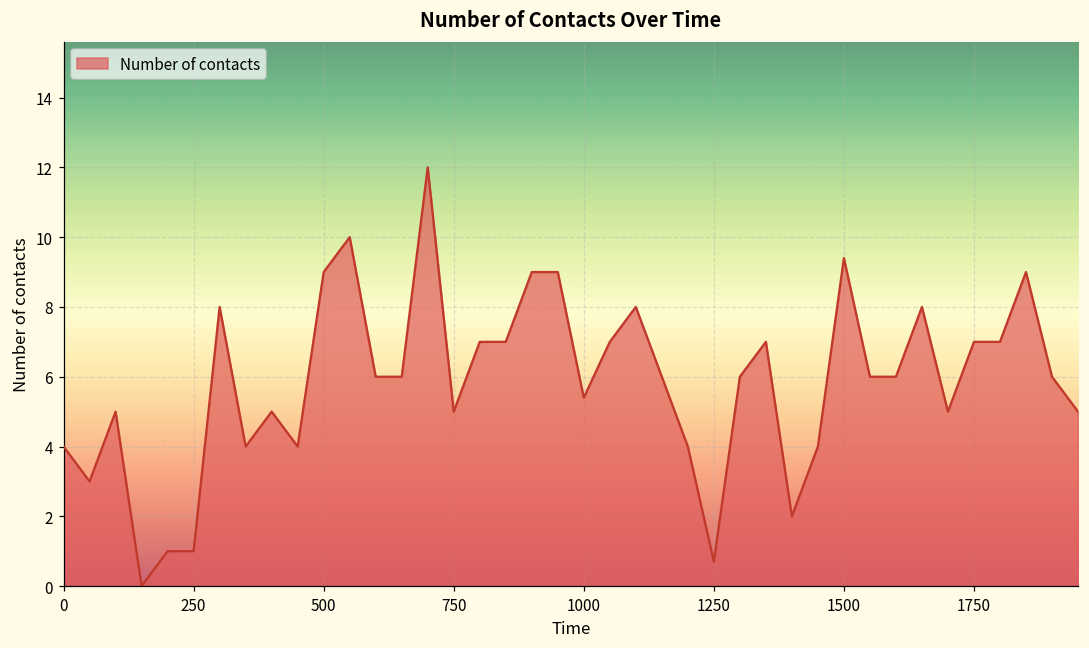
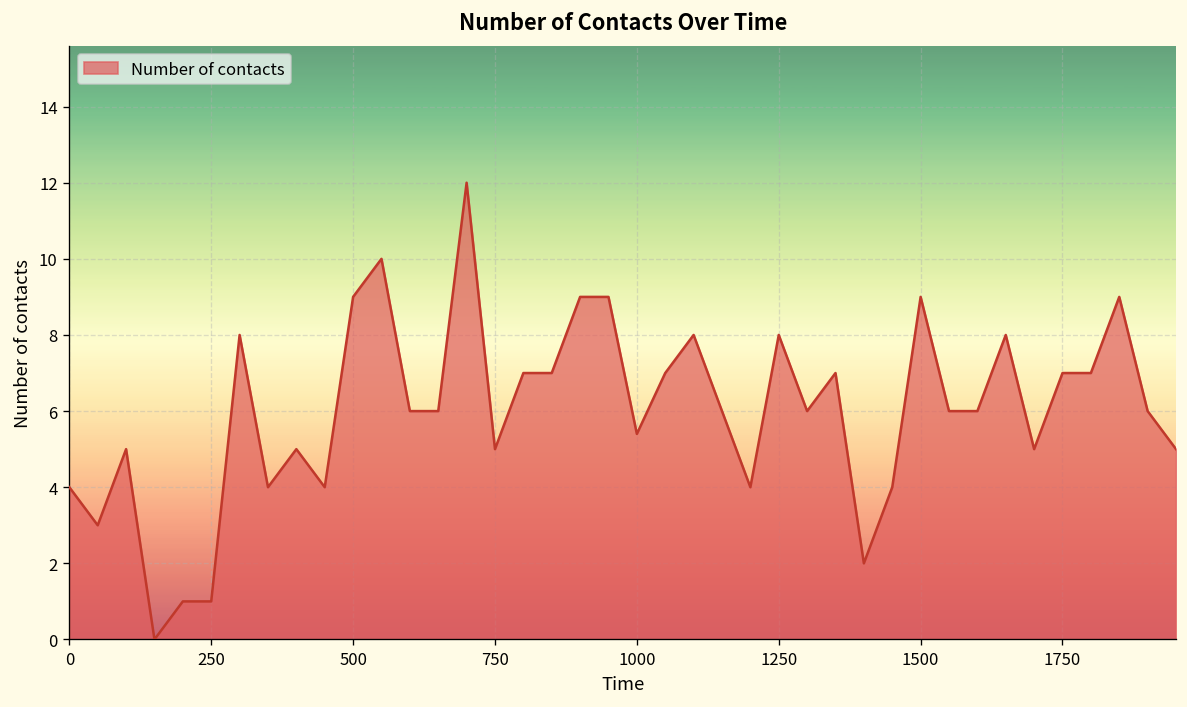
  {
    "0": 4.0,
    "250": 1.0,
    "500": 9.0,
    "750": 5.0,
    "1000": 5.4,
-   "1250": 0.7,
-   "1500": 9.4,
+   "1250": 8.0,
+   "1500": 9.0,
    "1750": 7.0
  }
